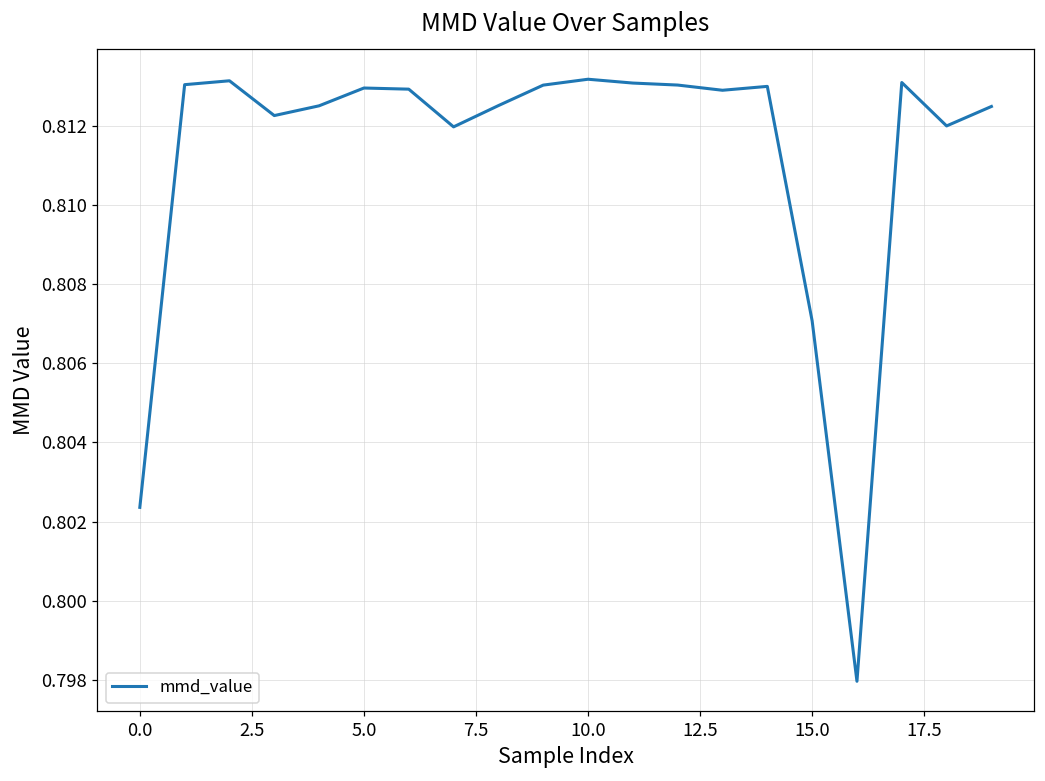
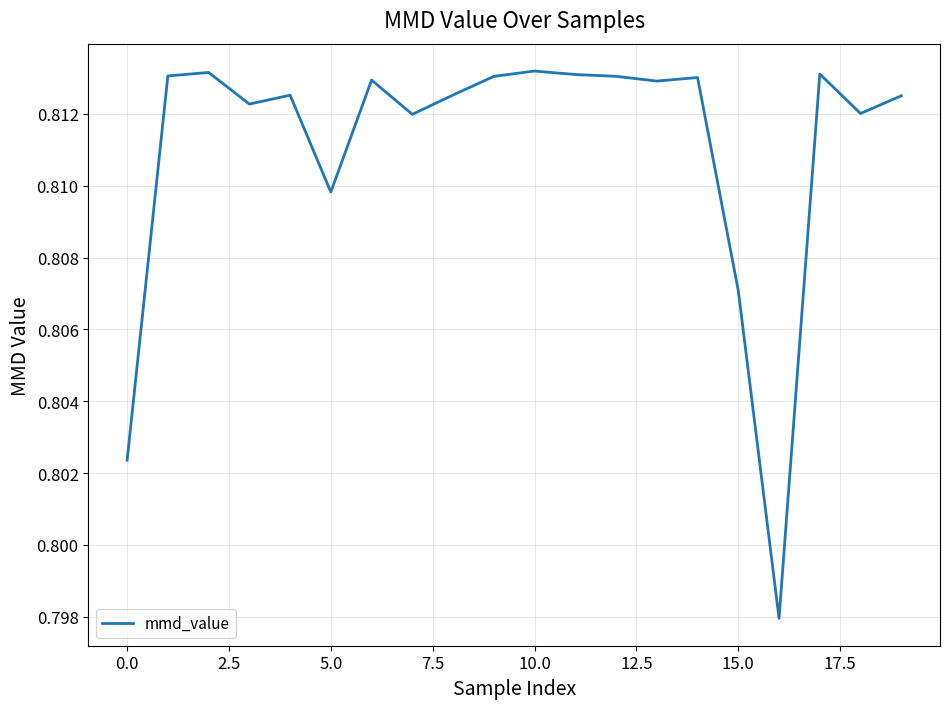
  {
    "0.0": 0.8024,
-   "5.0": 0.8130,
+   "5.0": 0.8098,
    "10.0": 0.8132,
    "15.0": 0.8071
  }
